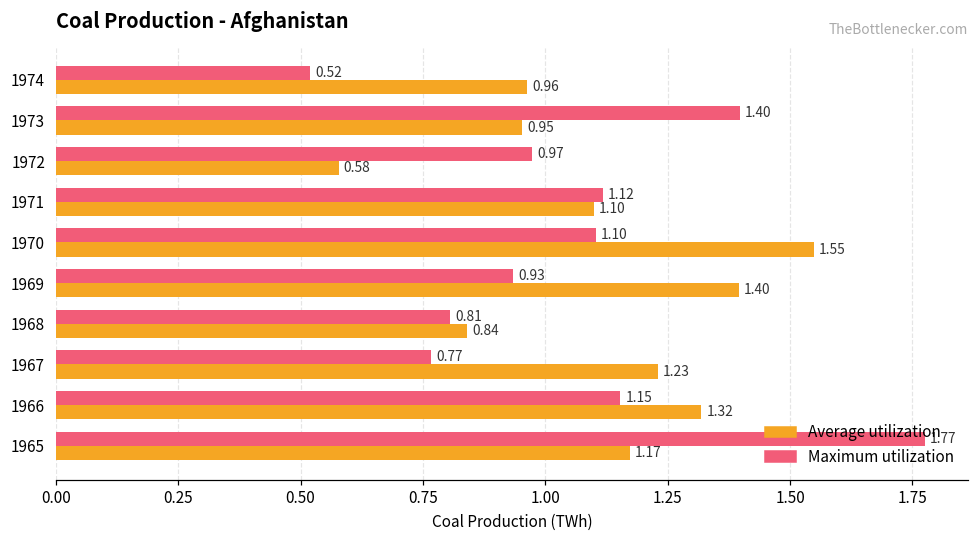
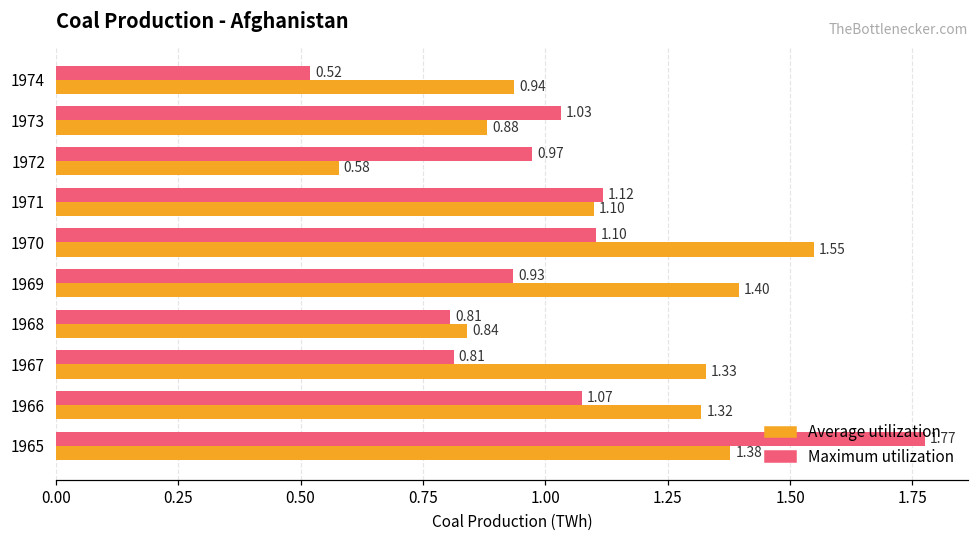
  {
    "Average utilization": {
-     "1974": 0.96,
-     "1973": 0.95,
+     "1974": 0.94,
+     "1973": 0.88,
      "1972": 0.58,
      "1971": 1.10,
      "1970": 1.55,
      "1969": 1.40,
      "1968": 0.84,
-     "1967": 1.23,
+     "1967": 1.33,
      "1966": 1.32,
-     "1965": 1.17
+     "1965": 1.38
    },
    "Maximum utilization": {
      "1974": 0.52,
-     "1973": 1.40,
+     "1973": 1.03,
      "1972": 0.97,
      "1971": 1.12,
      "1970": 1.10,
      "1969": 0.93,
      "1968": 0.81,
-     "1967": 0.77,
-     "1966": 1.15,
+     "1967": 0.81,
+     "1966": 1.07,
      "1965": 1.77
    }
  }
